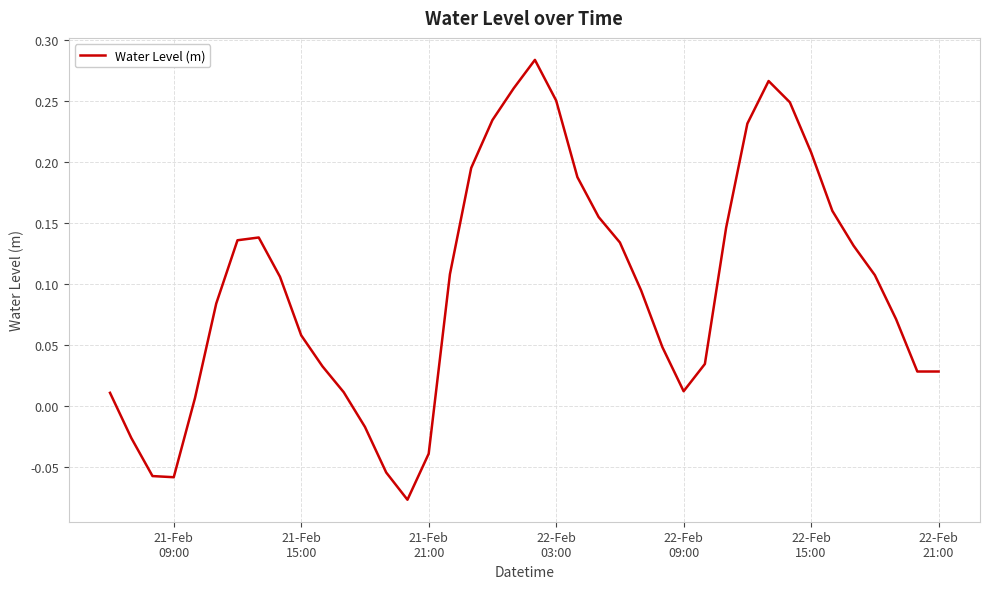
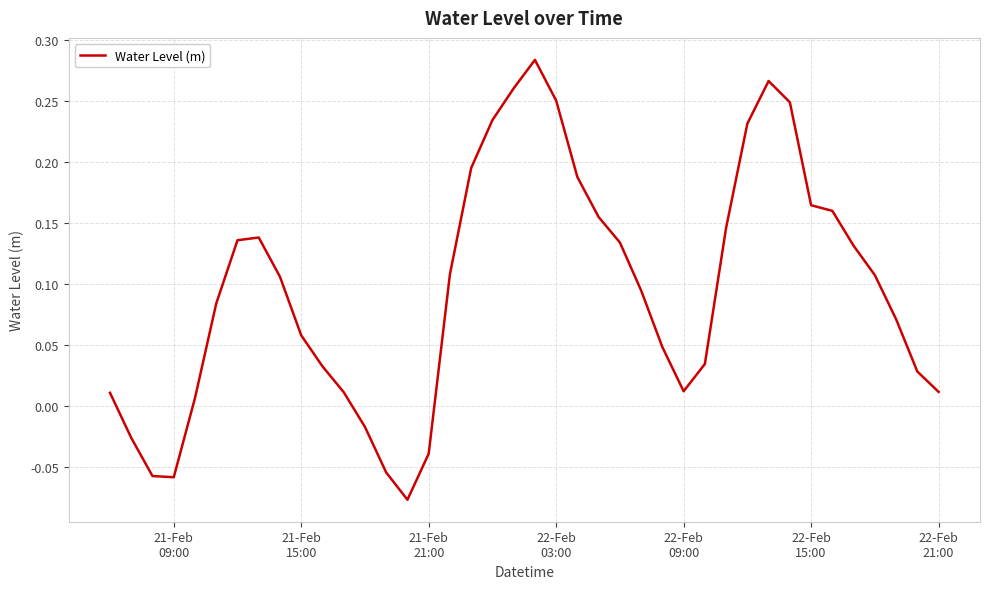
  {
    "21-Feb 09:00": -0.058,
    "21-Feb 15:00": 0.058,
    "21-Feb 21:00": -0.039,
    "22-Feb 03:00": 0.250,
    "22-Feb 09:00": 0.012,
-   "22-Feb 15:00": 0.208,
-   "22-Feb 21:00": 0.028
+   "22-Feb 15:00": 0.164,
+   "22-Feb 21:00": 0.012
  }
